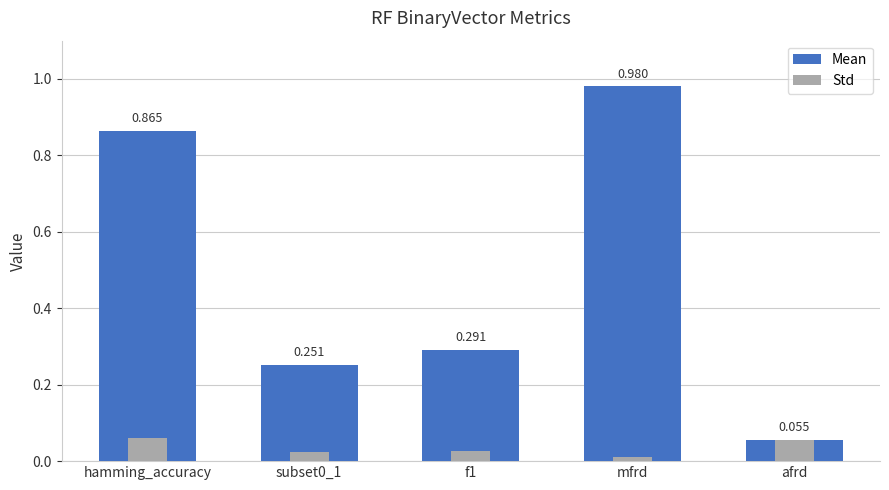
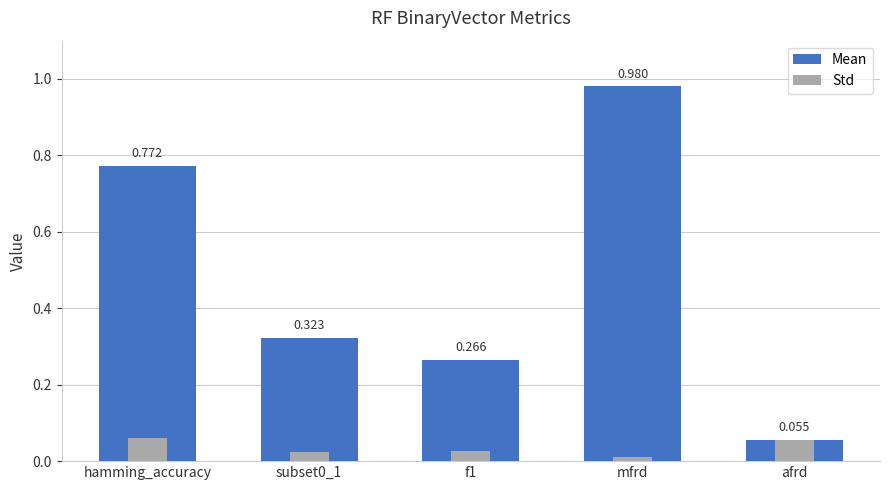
  {
    "Mean": {
-     "hamming_accuracy": 0.865,
-     "subset0_1": 0.251,
-     "f1": 0.291,
+     "hamming_accuracy": 0.772,
+     "subset0_1": 0.323,
+     "f1": 0.266,
      "mfrd": 0.980,
      "afrd": 0.055
    },
    "Std": {
      "afrd": 0.055
    }
  }
